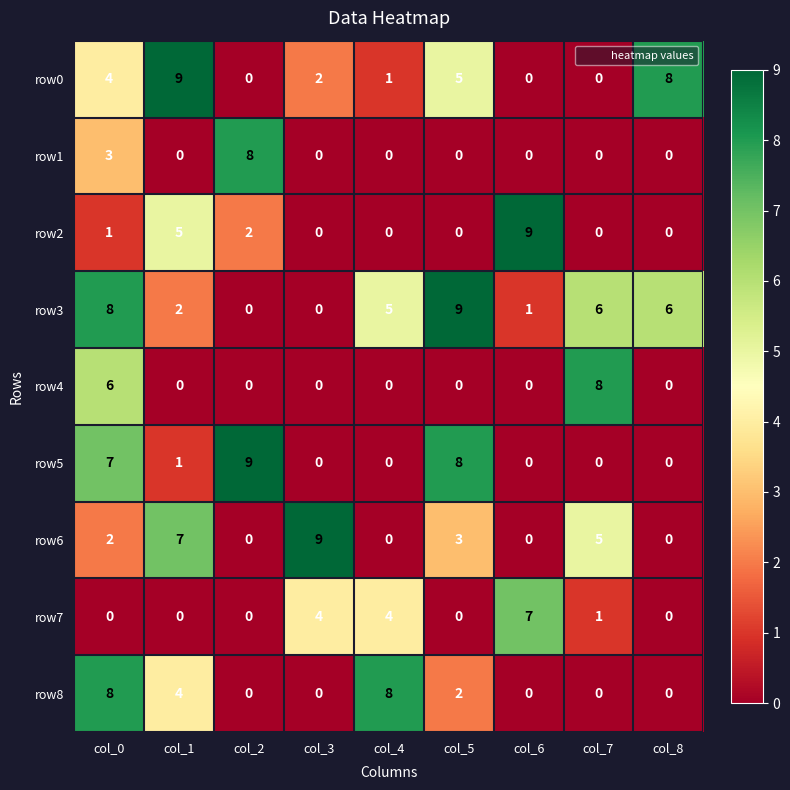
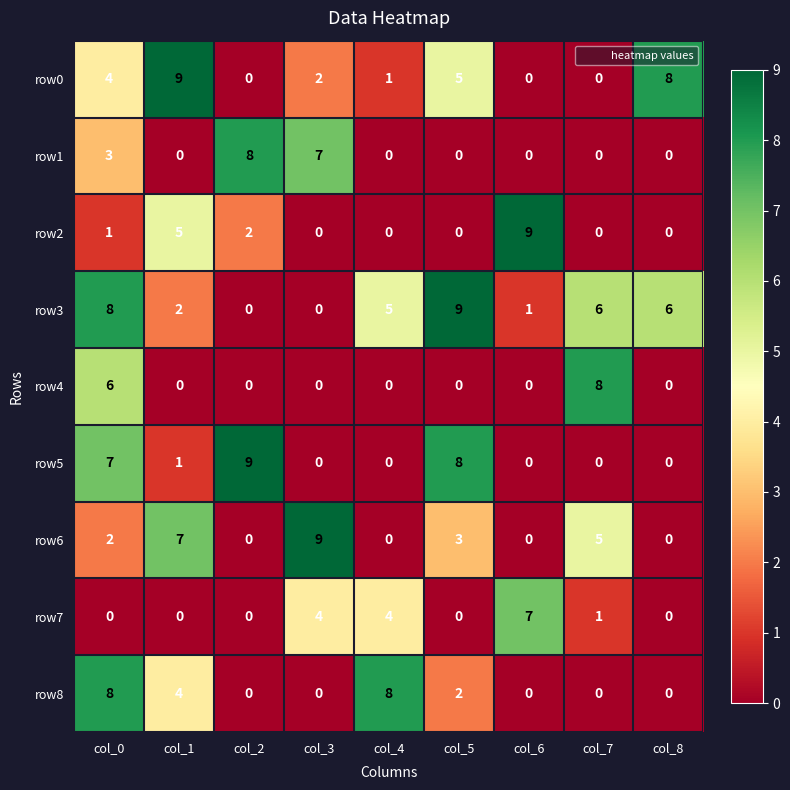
  {
    "row0": {
      "col_0": 4,
      "col_1": 9,
      "col_2": 0,
      "col_3": 2,
      "col_4": 1,
      "col_5": 5,
      "col_6": 0,
      "col_7": 0,
      "col_8": 8
    },
    "row1": {
      "col_0": 3,
      "col_1": 0,
      "col_2": 8,
-     "col_3": 0,
+     "col_3": 7,
      "col_4": 0,
      "col_5": 0,
      "col_6": 0,
      "col_7": 0,
      "col_8": 0
    },
    "row2": {
      "col_0": 1,
      "col_1": 5,
      "col_2": 2,
      "col_3": 0,
      "col_4": 0,
      "col_5": 0,
      "col_6": 9,
      "col_7": 0,
      "col_8": 0
    },
    "row3": {
      "col_0": 8,
      "col_1": 2,
      "col_2": 0,
      "col_3": 0,
      "col_4": 5,
      "col_5": 9,
      "col_6": 1,
      "col_7": 6,
      "col_8": 6
    },
    "row4": {
      "col_0": 6,
      "col_1": 0,
      "col_2": 0,
      "col_3": 0,
      "col_4": 0,
      "col_5": 0,
      "col_6": 0,
      "col_7": 8,
      "col_8": 0
    },
    "row5": {
      "col_0": 7,
      "col_1": 1,
      "col_2": 9,
      "col_3": 0,
      "col_4": 0,
      "col_5": 8,
      "col_6": 0,
      "col_7": 0,
      "col_8": 0
    },
    "row6": {
      "col_0": 2,
      "col_1": 7,
      "col_2": 0,
      "col_3": 9,
      "col_4": 0,
      "col_5": 3,
      "col_6": 0,
      "col_7": 5,
      "col_8": 0
    },
    "row7": {
      "col_0": 0,
      "col_1": 0,
      "col_2": 0,
      "col_3": 4,
      "col_4": 4,
      "col_5": 0,
      "col_6": 7,
      "col_7": 1,
      "col_8": 0
    },
    "row8": {
      "col_0": 8,
      "col_1": 4,
      "col_2": 0,
      "col_3": 0,
      "col_4": 8,
      "col_5": 2,
      "col_6": 0,
      "col_7": 0,
      "col_8": 0
    }
  }
